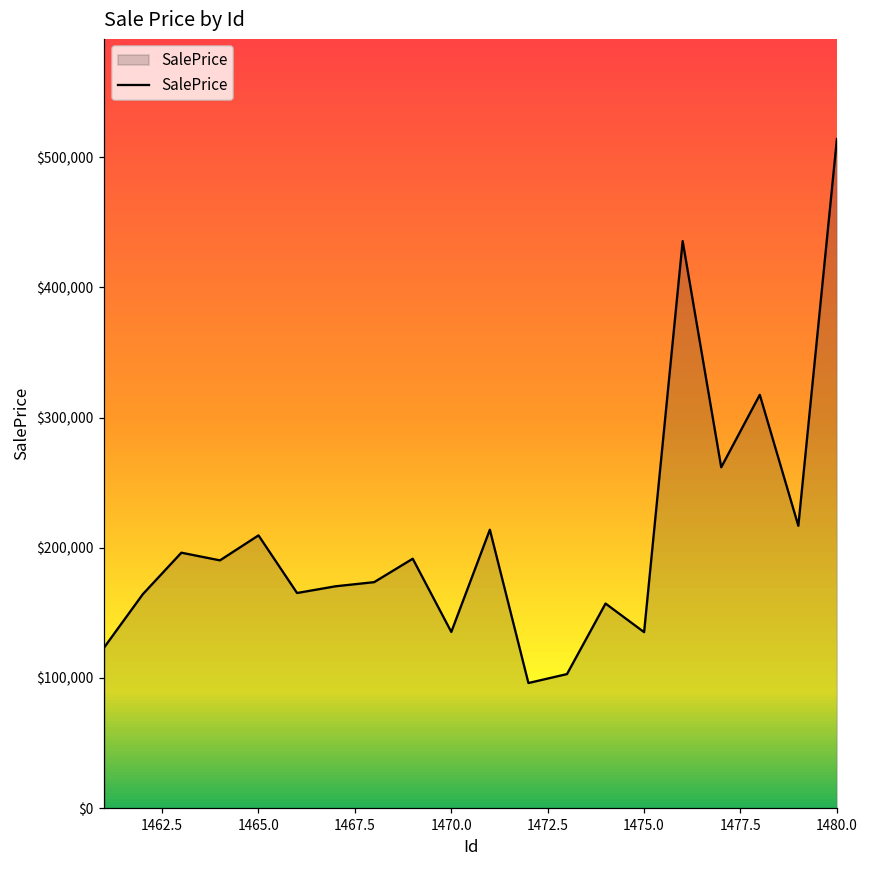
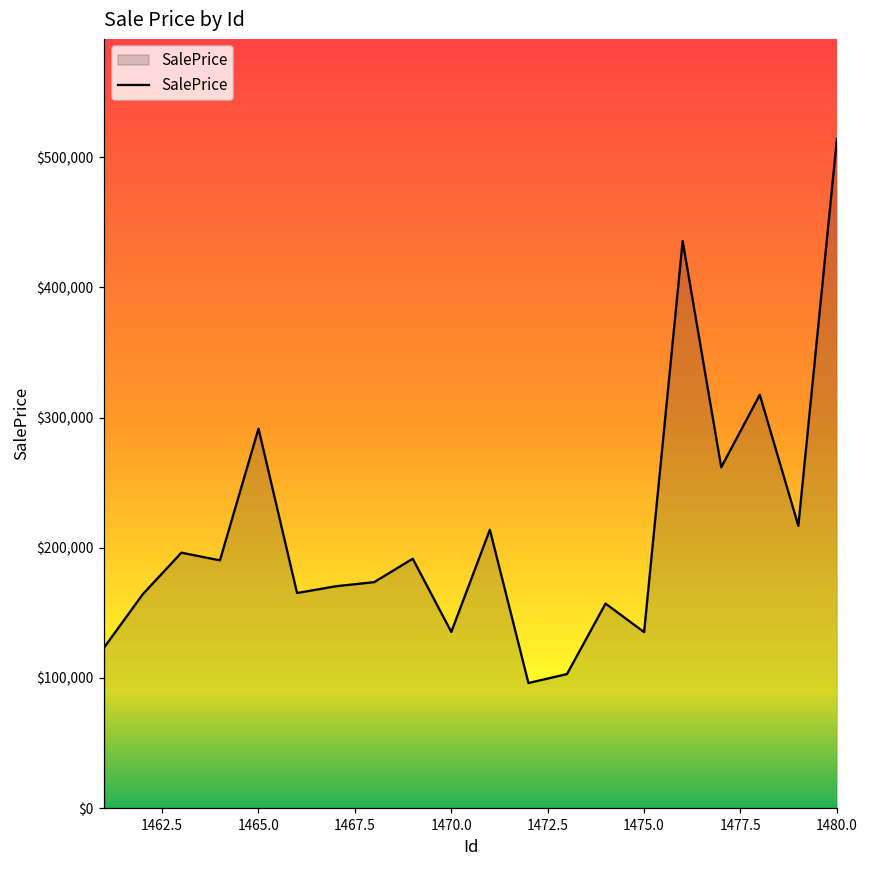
  {
-   "1465.0": "$210,000",
+   "1465.0": "$292,000",
    "1470.0": "$135,000",
    "1475.0": "$135,000",
    "1480.0": "$514,000"
  }
